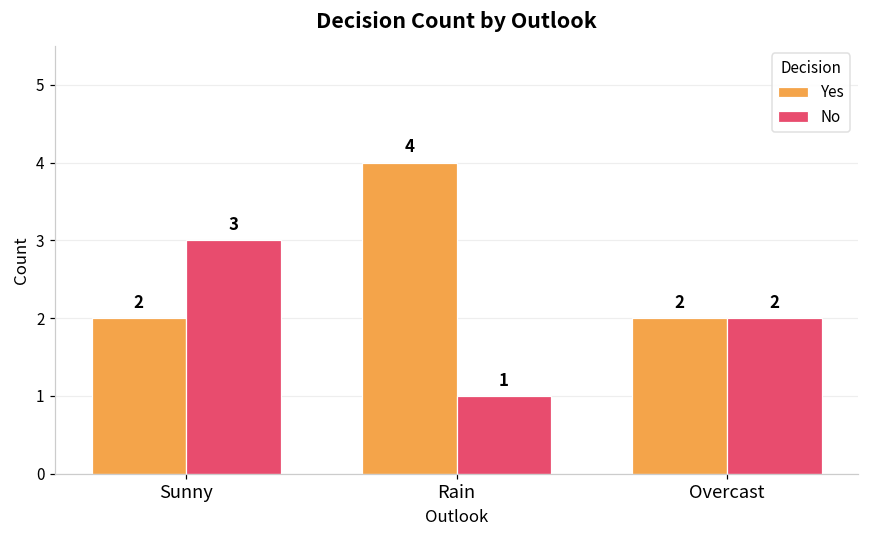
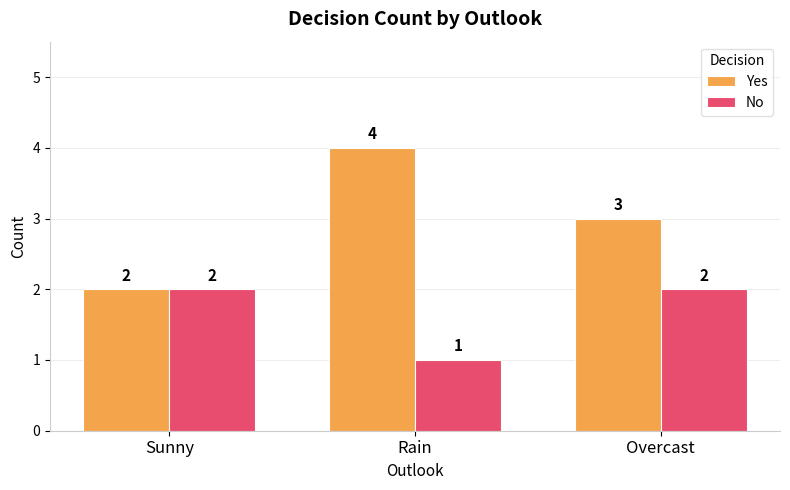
  {
    "Yes": {
      "Sunny": 2,
      "Rain": 4,
-     "Overcast": 2
+     "Overcast": 3
    },
    "No": {
-     "Sunny": 3,
+     "Sunny": 2,
      "Rain": 1,
      "Overcast": 2
    }
  }
